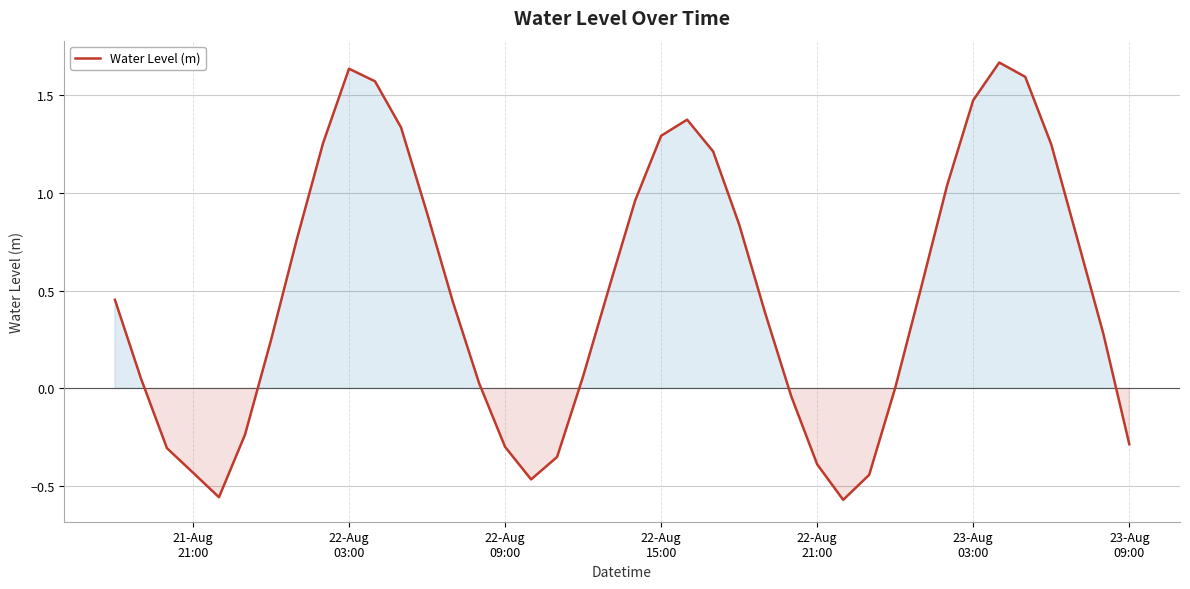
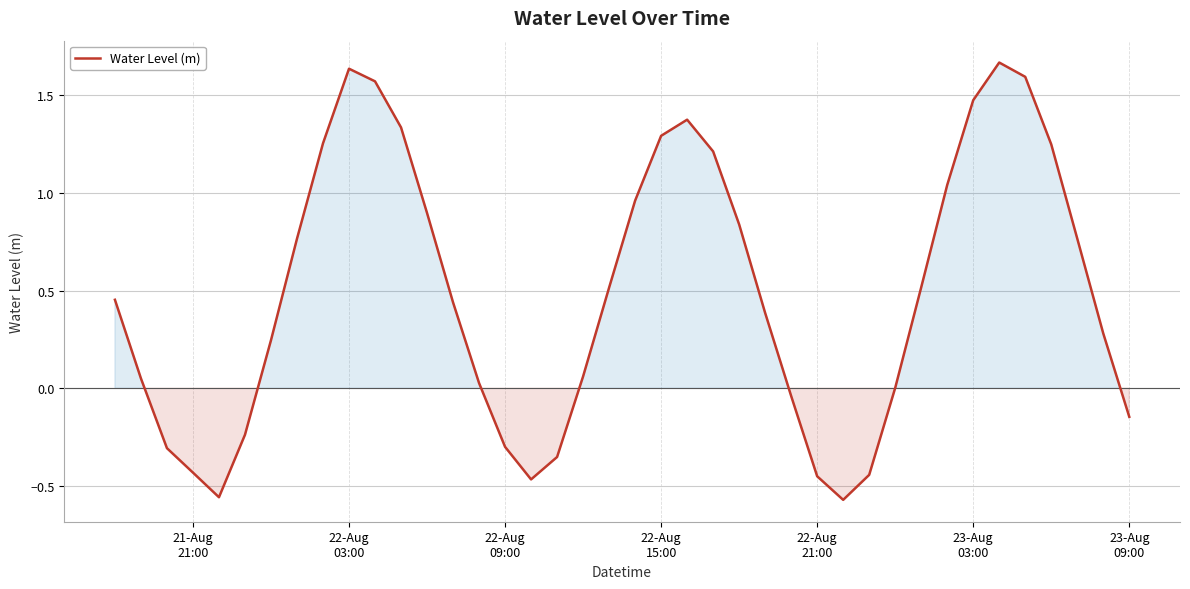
  {
    "21-Aug 21:00": -0.43,
    "22-Aug 03:00": 1.63,
    "22-Aug 09:00": -0.30,
    "22-Aug 15:00": 1.29,
-   "22-Aug 21:00": -0.39,
+   "22-Aug 21:00": -0.45,
    "23-Aug 03:00": 1.47,
-   "23-Aug 09:00": -0.29
+   "23-Aug 09:00": -0.15
  }
